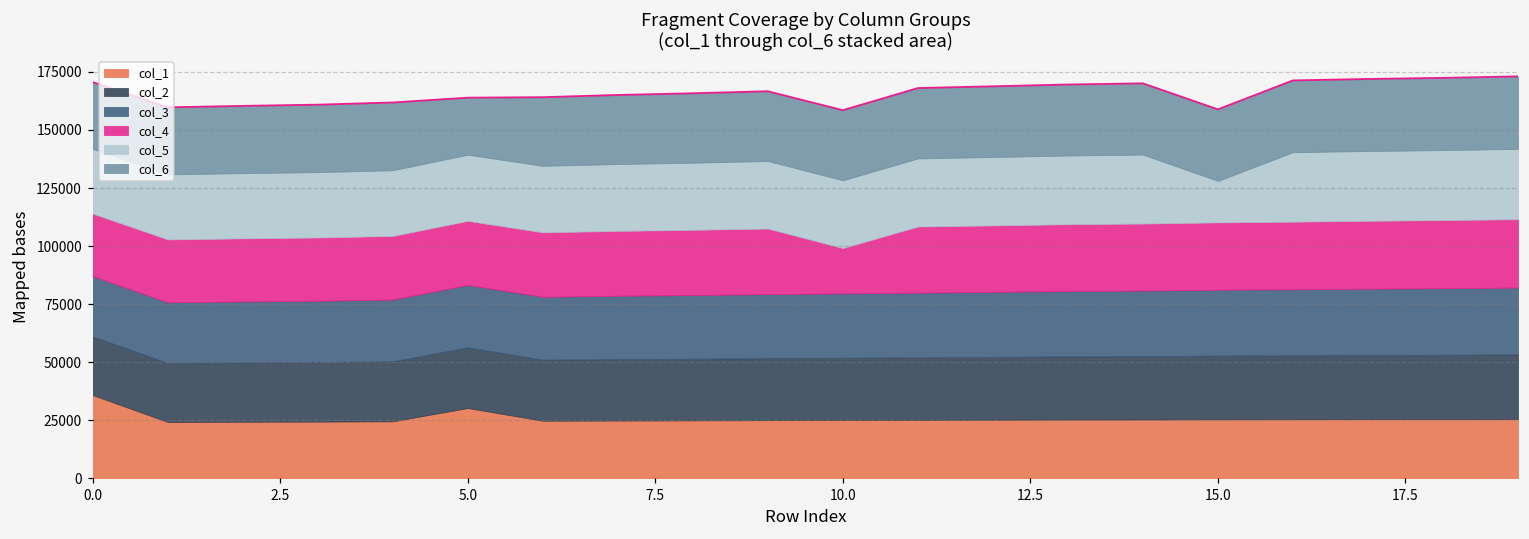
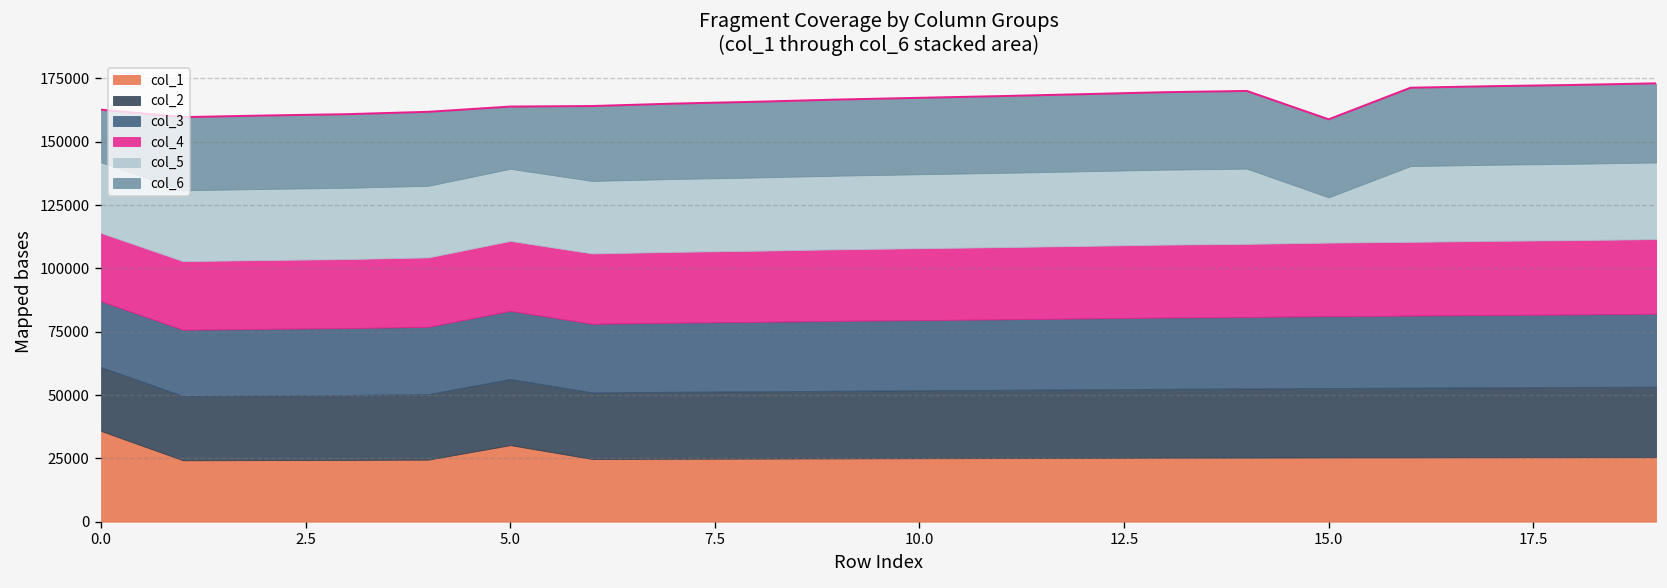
  {
    "col_1": {
      "0.0": 36000,
      "5.0": 30000,
      "10.0": 25000,
      "15.0": 25000
    },
    "col_4": {
      "0.0": 27000,
      "5.0": 28000,
-     "10.0": 20000,
+     "10.0": 28000,
      "15.0": 29000
    },
    "col_5": {
      "0.0": 28000,
      "5.0": 28000,
      "10.0": 29000,
      "15.0": 18000
    },
    "col_6": {
-     "0.0": 29000,
+     "0.0": 21000,
      "5.0": 25000,
      "10.0": 30000,
      "15.0": 31000
    }
  }
